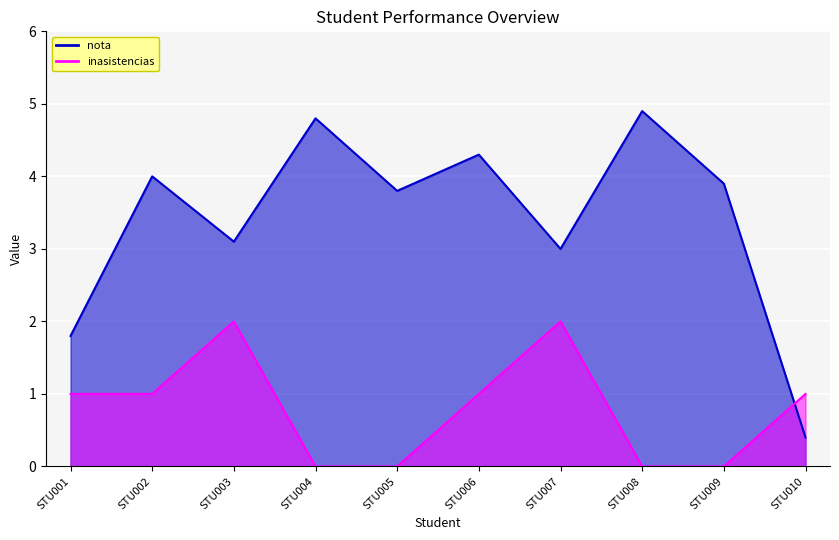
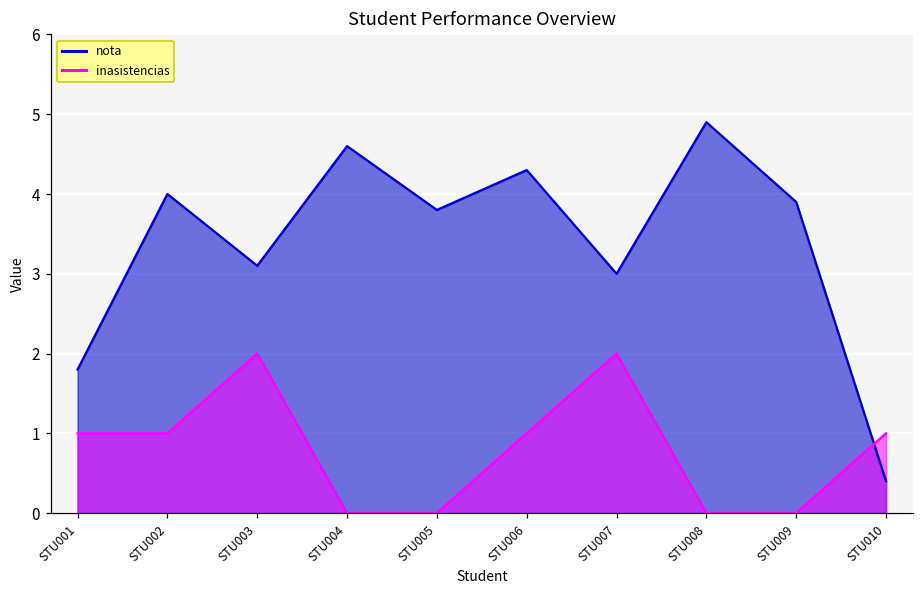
  {
    "nota": {
      "STU001": 1.8,
      "STU002": 4.0,
      "STU003": 3.1,
-     "STU004": 4.8,
+     "STU004": 4.6,
      "STU005": 3.8,
      "STU006": 4.3,
      "STU007": 3.0,
      "STU008": 4.9,
      "STU009": 3.9,
      "STU010": 0.4
    },
    "inasistencias": {
      "STU001": 1.0,
      "STU002": 1.0,
      "STU003": 2.0,
      "STU004": 0.0,
      "STU005": 0.0,
      "STU006": 1.0,
      "STU007": 2.0,
      "STU008": 0.0,
      "STU009": 0.0,
      "STU010": 1.0
    }
  }
